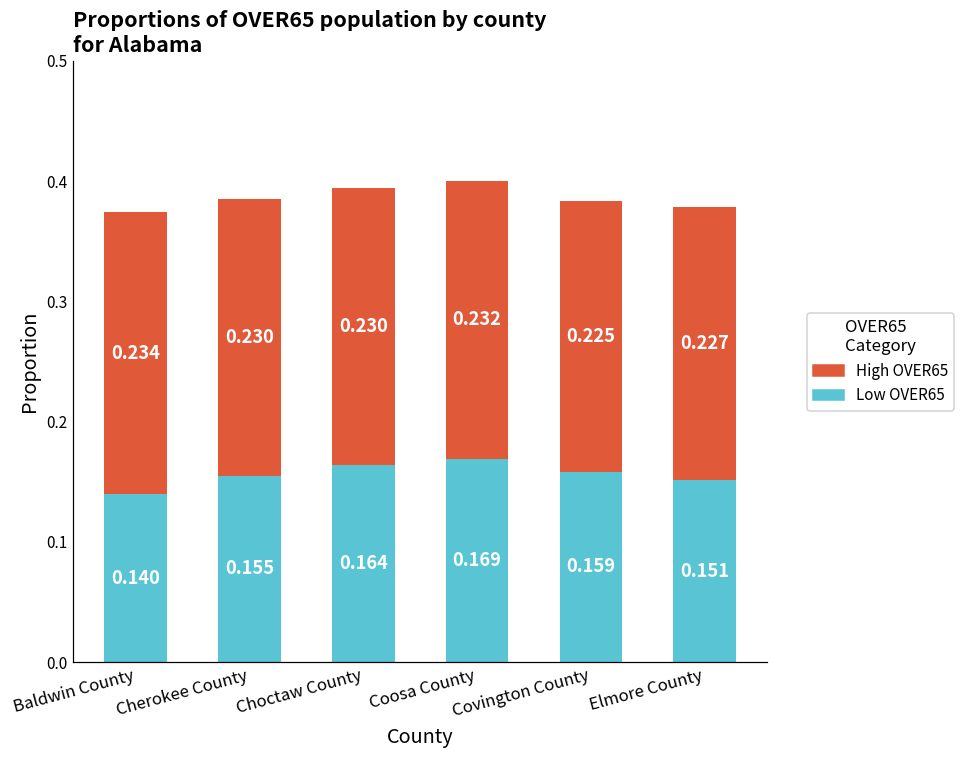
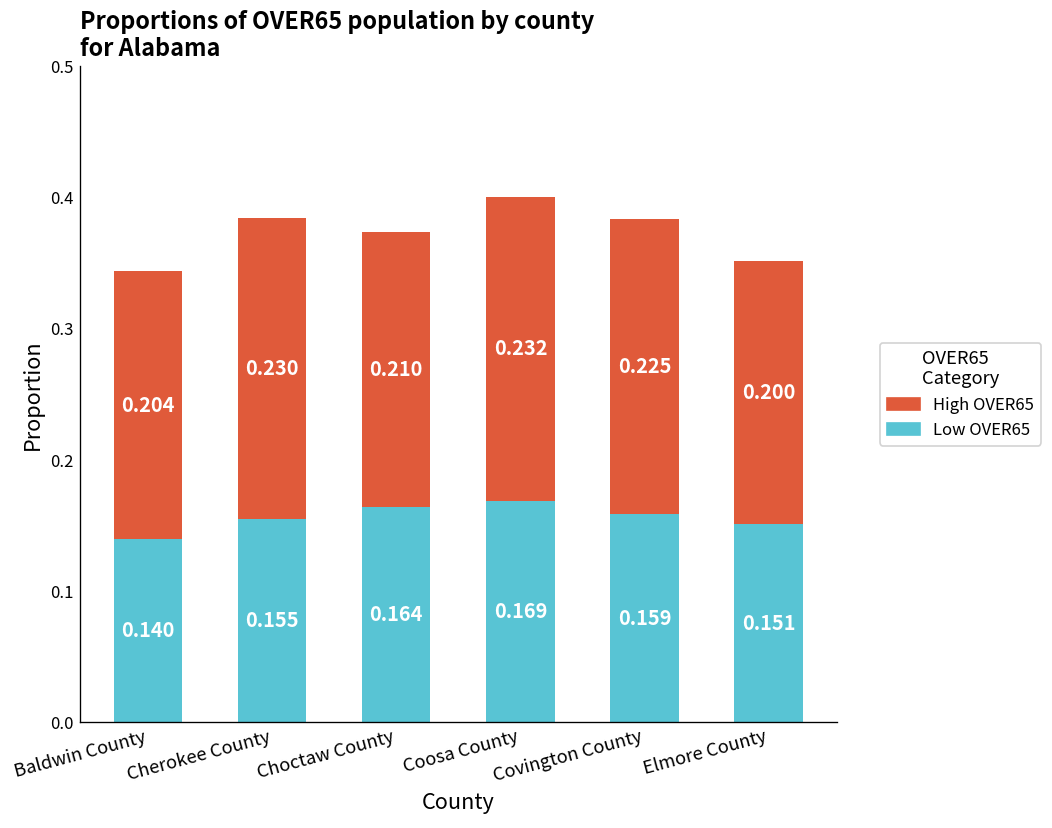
  {
    "Low OVER65": {
      "Baldwin County": 0.140,
      "Cherokee County": 0.155,
      "Choctaw County": 0.164,
      "Coosa County": 0.169,
      "Covington County": 0.159,
      "Elmore County": 0.151
    },
    "High OVER65": {
-     "Baldwin County": 0.234,
+     "Baldwin County": 0.204,
      "Cherokee County": 0.230,
-     "Choctaw County": 0.230,
+     "Choctaw County": 0.210,
      "Coosa County": 0.232,
      "Covington County": 0.225,
-     "Elmore County": 0.227
+     "Elmore County": 0.200
    }
  }
